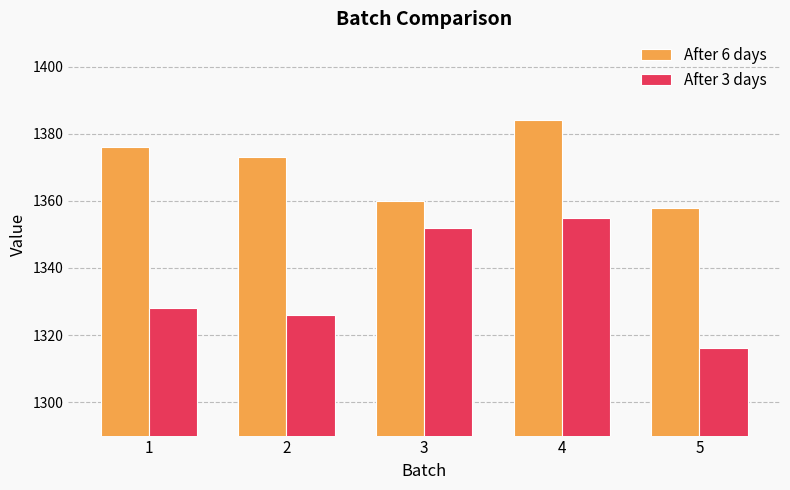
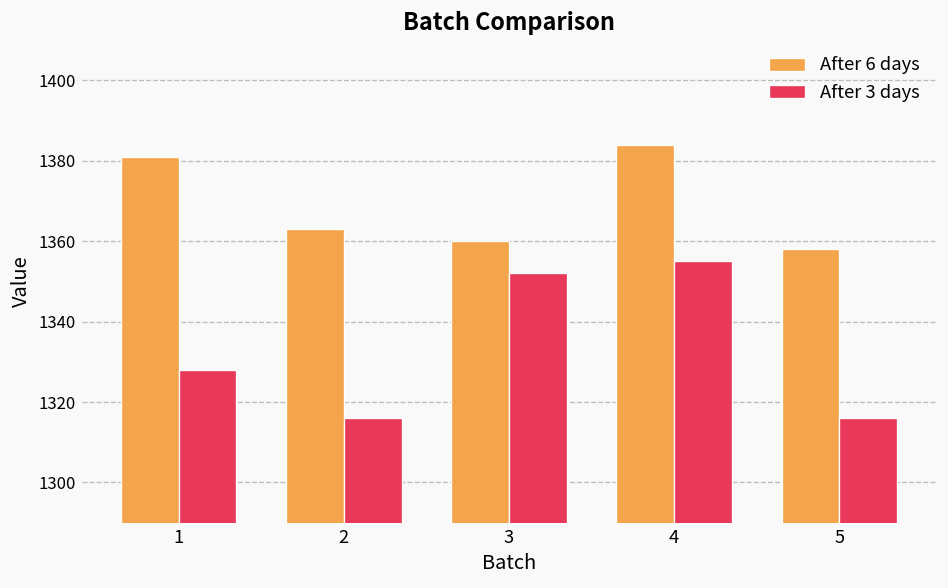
  {
    "After 6 days": {
-     "1": 1376,
-     "2": 1373,
+     "1": 1381,
+     "2": 1363,
      "3": 1360,
      "4": 1384,
      "5": 1358
    },
    "After 3 days": {
      "1": 1328,
-     "2": 1326,
+     "2": 1316,
      "3": 1352,
      "4": 1355,
      "5": 1316
    }
  }
